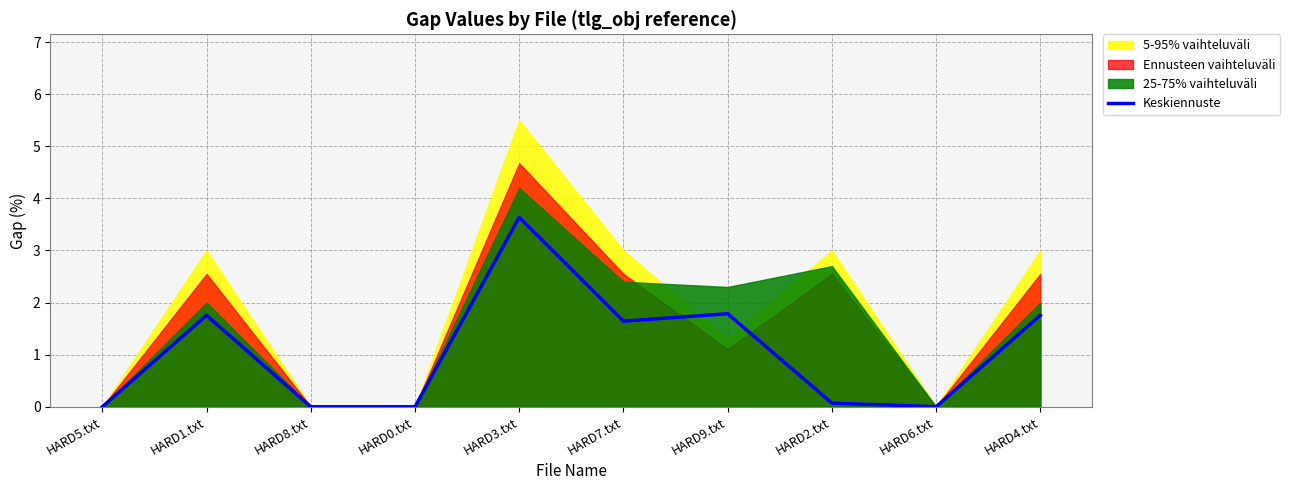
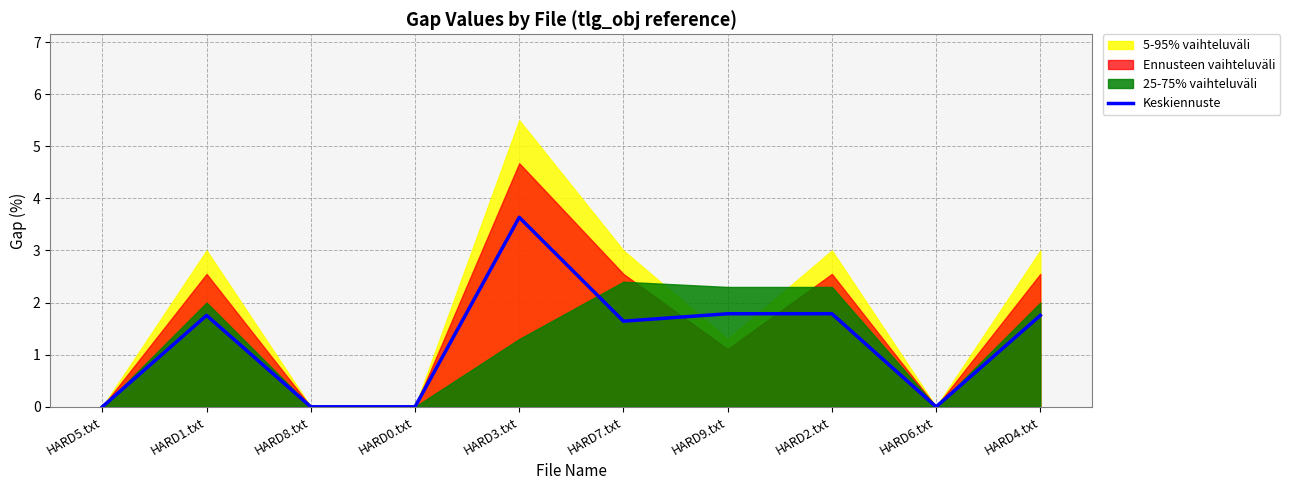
  {
    "Keskiennuste": {
      "HARD1.txt": 1.8,
      "HARD3.txt": 3.6,
      "HARD7.txt": 1.6,
      "HARD9.txt": 1.8,
-     "HARD2.txt": 0.1,
+     "HARD2.txt": 1.8,
      "HARD4.txt": 1.8
    },
    "5-95% vaihteluväli": {
      "HARD1.txt": 3.0,
      "HARD3.txt": 5.5,
      "HARD7.txt": 3.0,
      "HARD9.txt": 1.3,
      "HARD2.txt": 3.0,
      "HARD4.txt": 3.0
    },
    "Ennusteen vaihteluväli": {
      "HARD1.txt": 2.6,
      "HARD3.txt": 4.7,
      "HARD7.txt": 2.6,
      "HARD9.txt": 1.1,
      "HARD2.txt": 2.6,
      "HARD4.txt": 2.6
    },
    "25-75% vaihteluväli": {
      "HARD1.txt": 2.0,
-     "HARD3.txt": 4.2,
+     "HARD3.txt": 1.3,
      "HARD7.txt": 2.4,
      "HARD9.txt": 2.3,
-     "HARD2.txt": 2.7,
+     "HARD2.txt": 2.3,
      "HARD4.txt": 2.0
    }
  }
